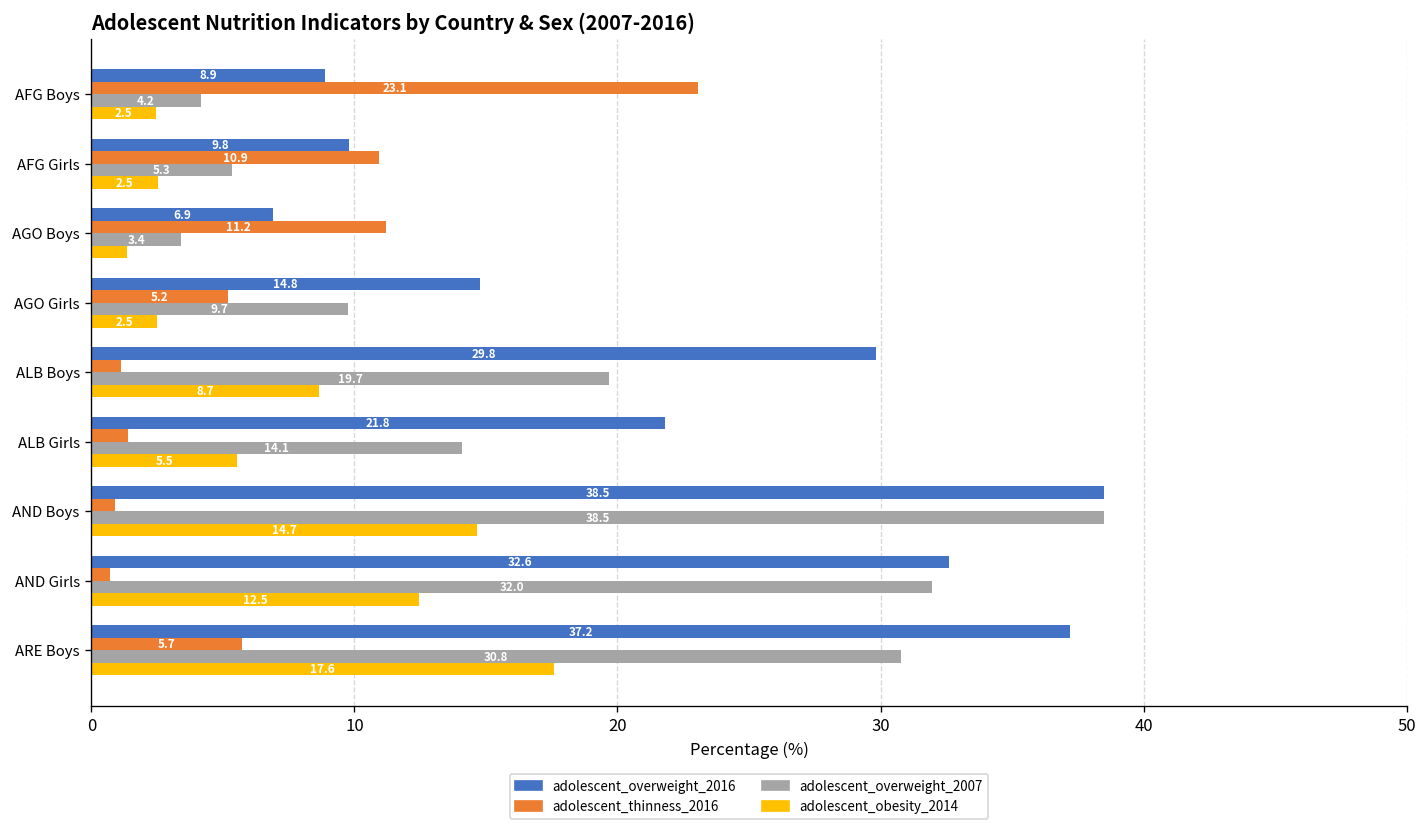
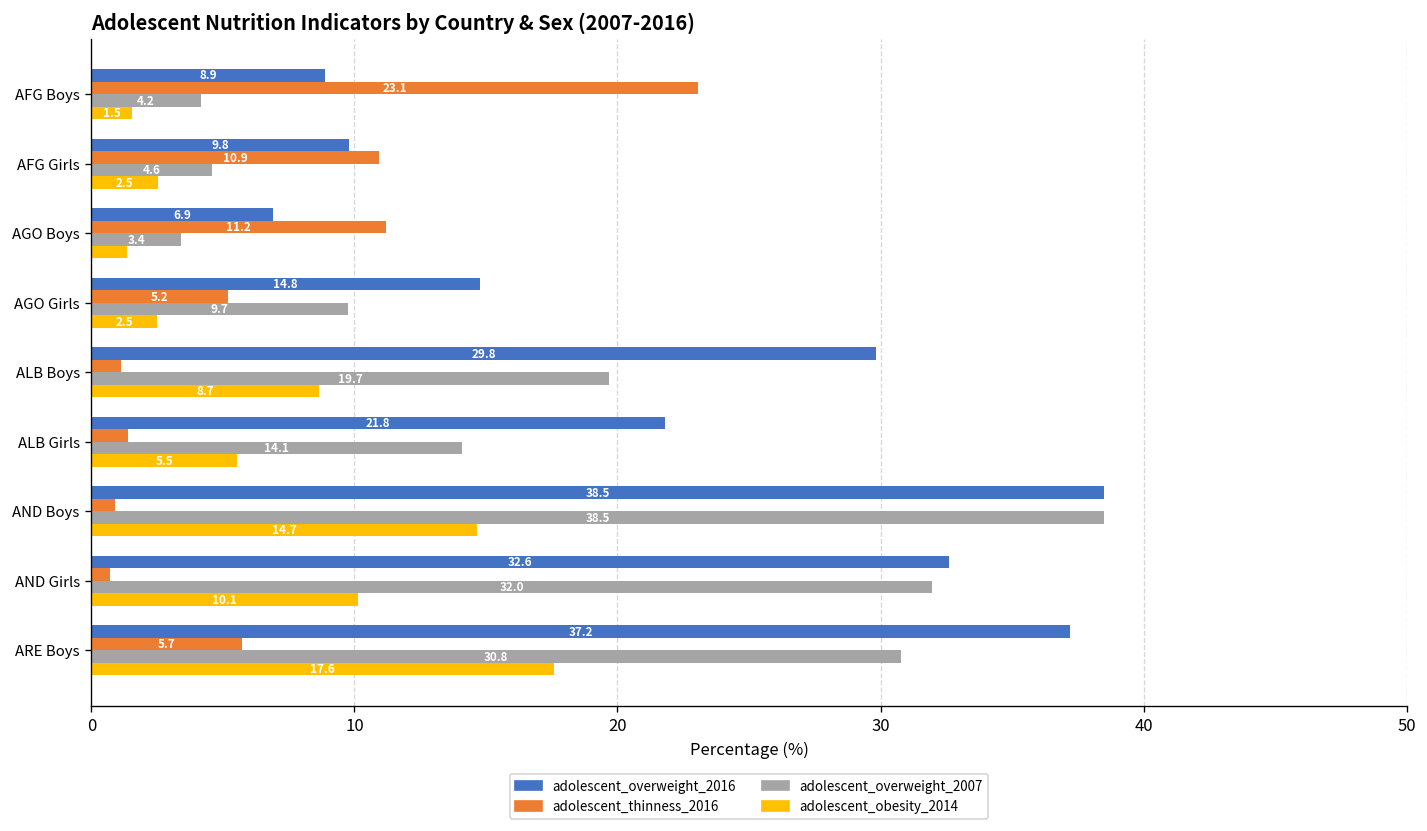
  {
    "adolescent_overweight_2016": {
      "AFG Boys": 8.9,
      "AFG Girls": 9.8,
      "AGO Boys": 6.9,
      "AGO Girls": 14.8,
      "ALB Boys": 29.8,
      "ALB Girls": 21.8,
      "AND Boys": 38.5,
      "AND Girls": 32.6,
      "ARE Boys": 37.2
    },
    "adolescent_thinness_2016": {
      "AFG Boys": 23.1,
      "AFG Girls": 10.9,
      "AGO Boys": 11.2,
      "AGO Girls": 5.2,
      "ARE Boys": 5.7
    },
    "adolescent_overweight_2007": {
      "AFG Boys": 4.2,
-     "AFG Girls": 5.3,
+     "AFG Girls": 4.6,
      "AGO Boys": 3.4,
      "AGO Girls": 9.7,
      "ALB Boys": 19.7,
      "ALB Girls": 14.1,
      "AND Boys": 38.5,
      "AND Girls": 32.0,
      "ARE Boys": 30.8
    },
    "adolescent_obesity_2014": {
-     "AFG Boys": 2.5,
+     "AFG Boys": 1.5,
      "AFG Girls": 2.5,
      "AGO Girls": 2.5,
      "ALB Boys": 8.7,
      "ALB Girls": 5.5,
      "AND Boys": 14.7,
-     "AND Girls": 12.5,
+     "AND Girls": 10.1,
      "ARE Boys": 17.6
    }
  }
